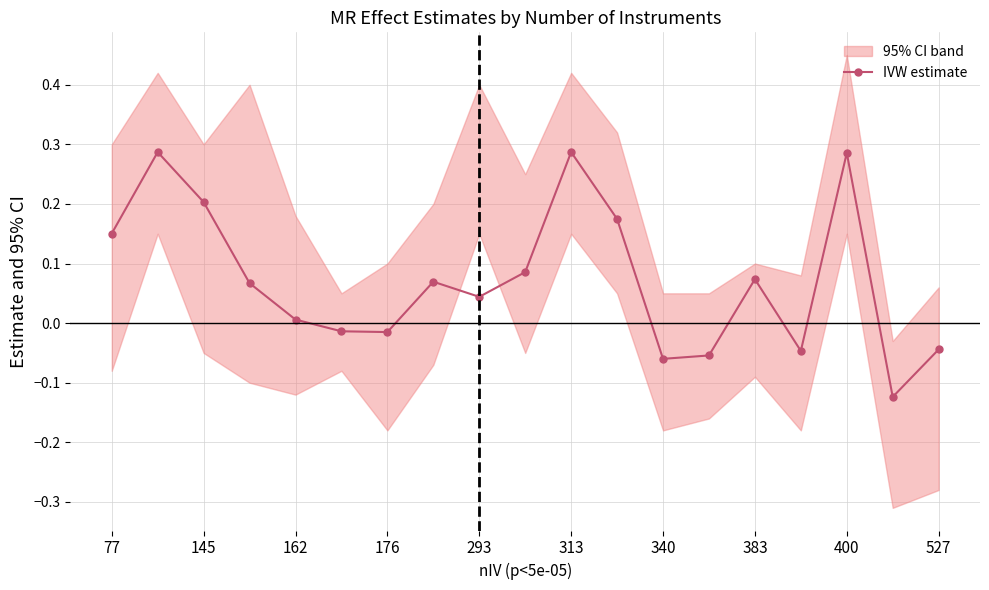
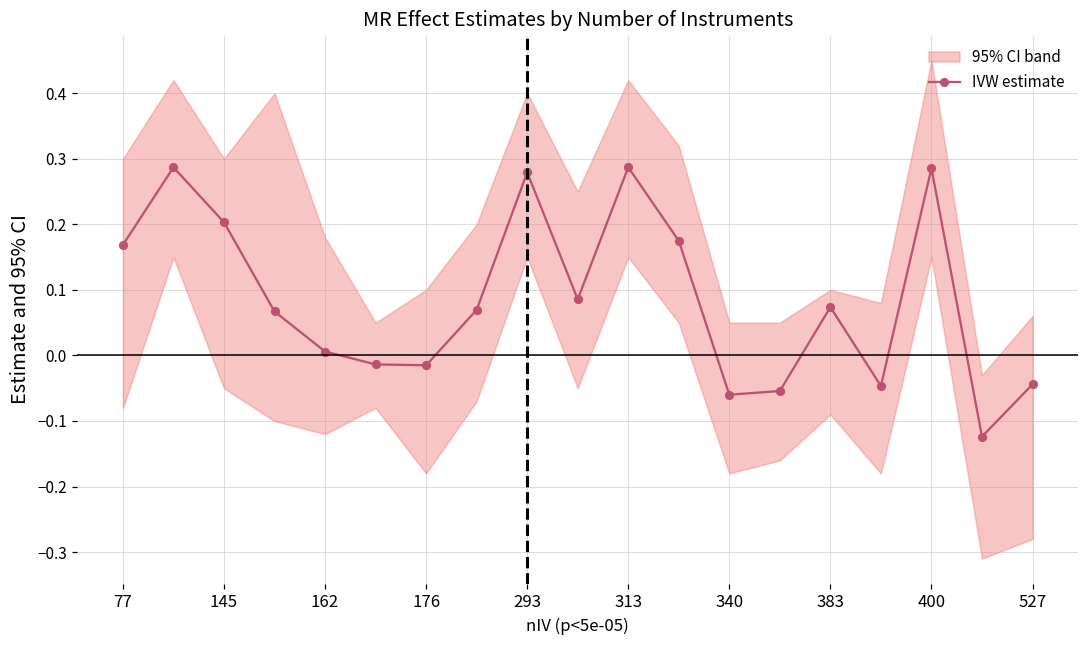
  {
    "IVW estimate": {
-     "77": 0.15,
+     "77": 0.17,
      "145": 0.20,
      "162": 0.01,
      "176": -0.02,
-     "293": 0.04,
+     "293": 0.28,
      "313": 0.29,
      "340": -0.06,
      "383": 0.07,
      "400": 0.29,
      "527": -0.04
    }
  }
